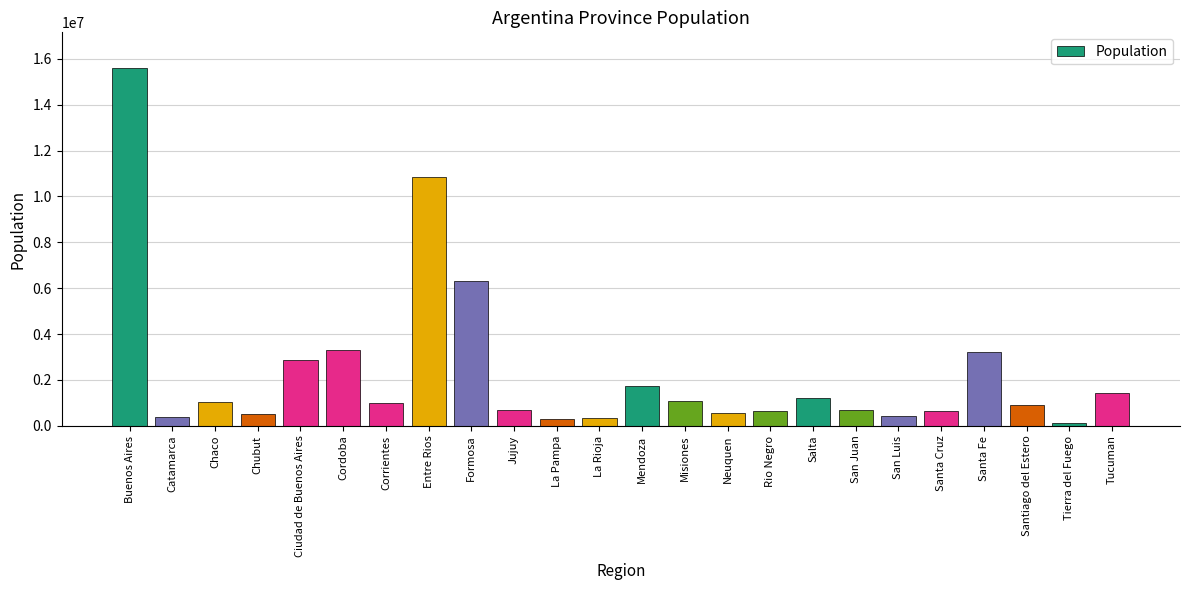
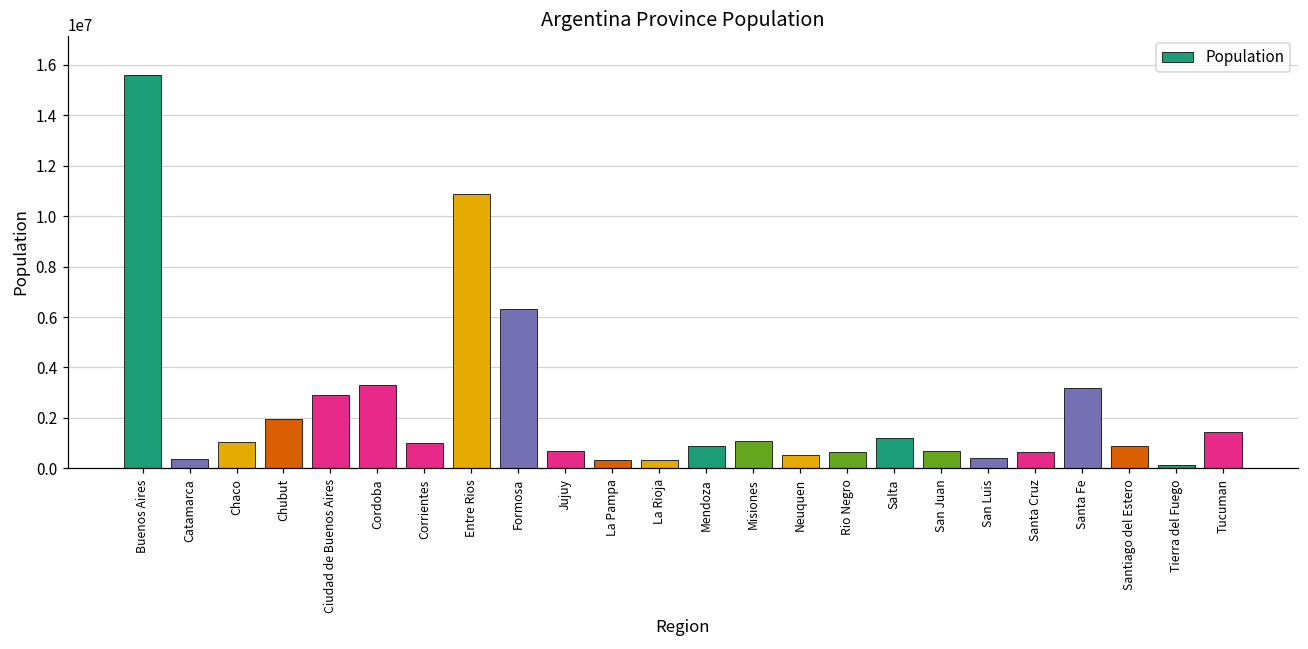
  {
    "Buenos Aires": 15600000,
    "Catamarca": 400000,
    "Chaco": 1100000,
-   "Chubut": 500000,
+   "Chubut": 1900000,
    "Ciudad de Buenos Aires": 2900000,
    "Cordoba": 3300000,
    "Corrientes": 1000000,
    "Entre Rios": 10900000,
    "Formosa": 6300000,
    "Jujuy": 700000,
    "La Pampa": 300000,
    "La Rioja": 300000,
-   "Mendoza": 1700000,
+   "Mendoza": 900000,
    "Misiones": 1100000,
    "Neuquen": 600000,
    "Rio Negro": 600000,
    "Salta": 1200000,
    "San Juan": 700000,
    "San Luis": 400000,
    "Santa Cruz": 700000,
    "Santa Fe": 3200000,
    "Santiago del Estero": 900000,
    "Tierra del Fuego": 100000,
    "Tucuman": 1400000
  }
